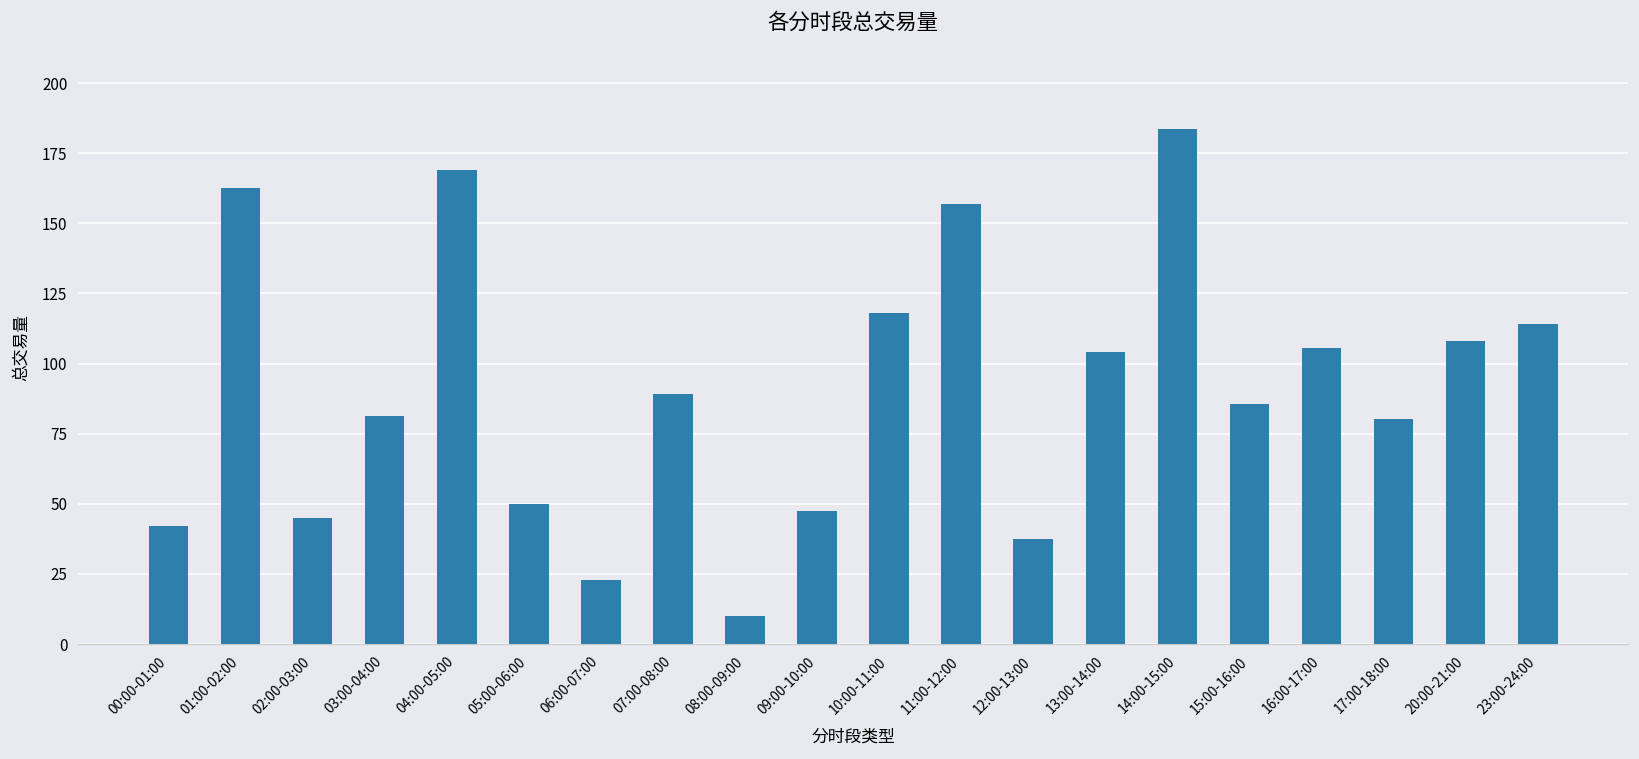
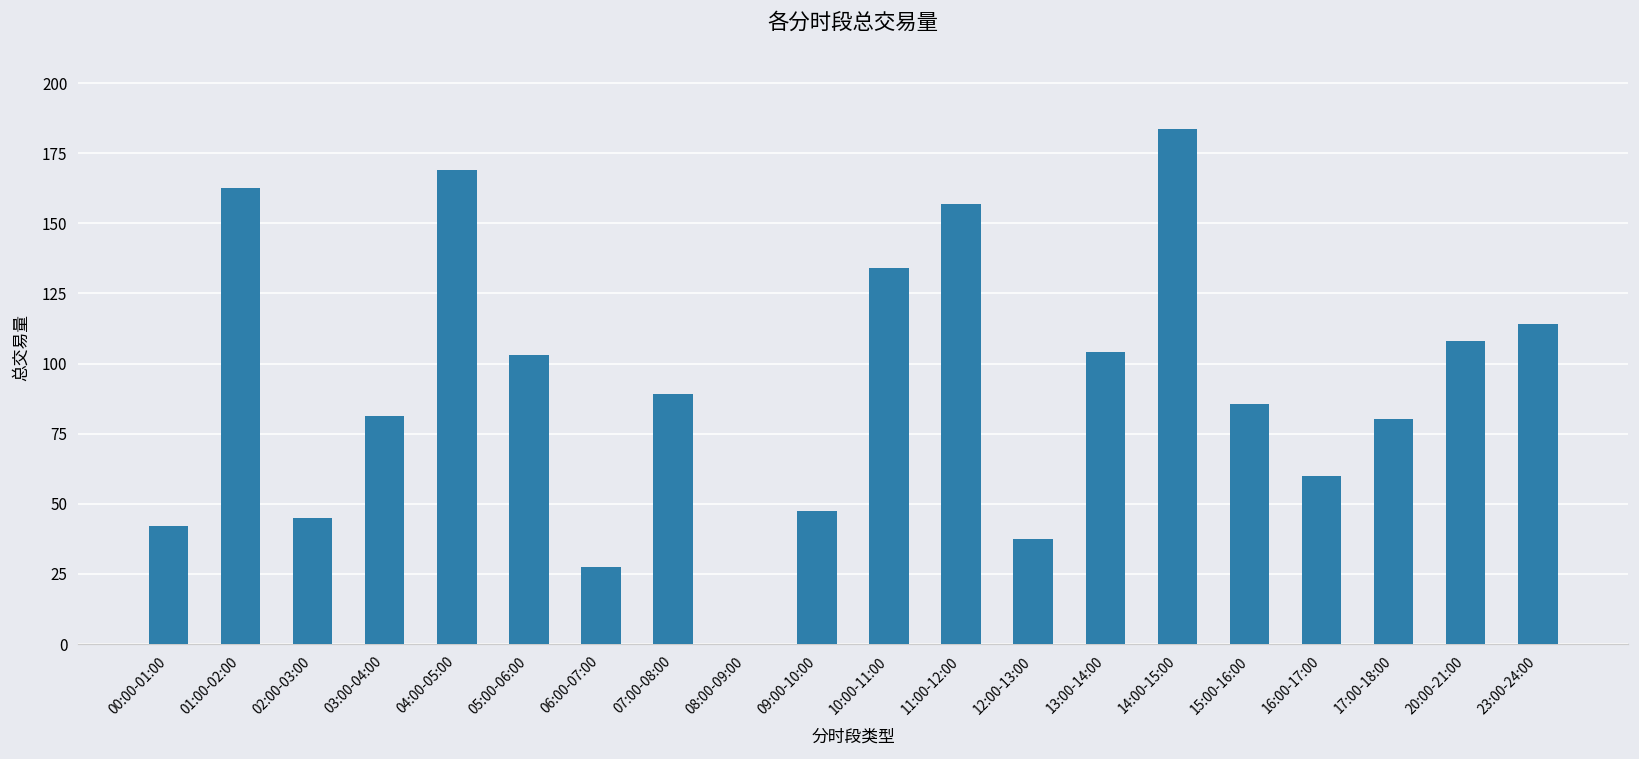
  {
    "00:00-01:00": 42,
    "01:00-02:00": 163,
    "02:00-03:00": 45,
    "03:00-04:00": 81,
    "04:00-05:00": 169,
-   "05:00-06:00": 50,
-   "06:00-07:00": 23,
+   "05:00-06:00": 103,
+   "06:00-07:00": 27,
    "07:00-08:00": 89,
-   "08:00-09:00": 10,
+   "08:00-09:00": 0,
    "09:00-10:00": 47,
-   "10:00-11:00": 118,
+   "10:00-11:00": 134,
    "11:00-12:00": 157,
    "12:00-13:00": 37,
    "13:00-14:00": 104,
    "14:00-15:00": 184,
    "15:00-16:00": 86,
-   "16:00-17:00": 106,
+   "16:00-17:00": 60,
    "17:00-18:00": 80,
    "20:00-21:00": 108,
    "23:00-24:00": 114
  }
